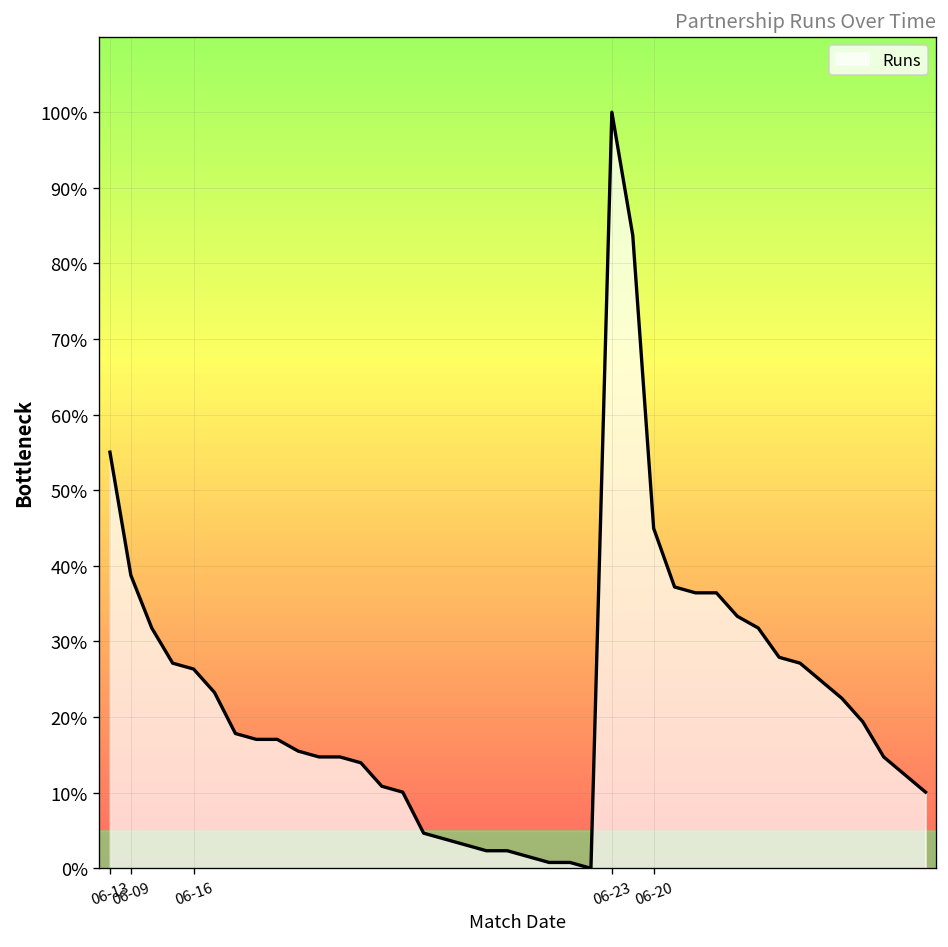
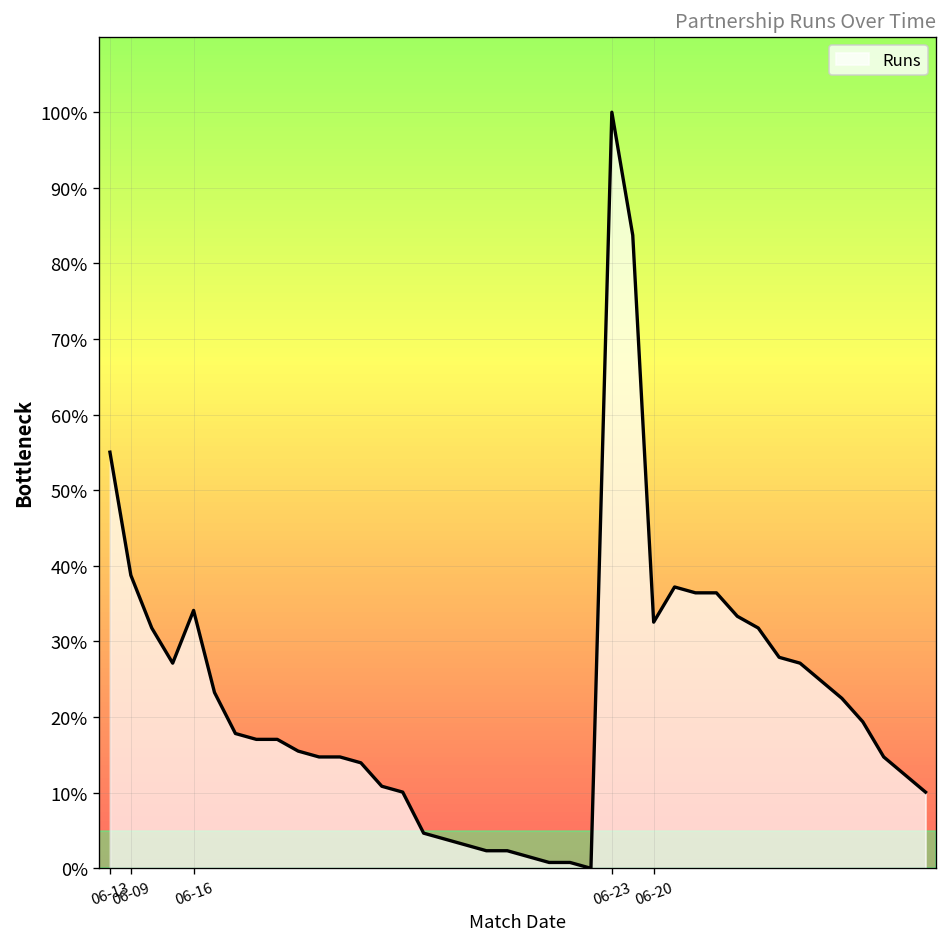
  {
    "06-13": "55%",
    "06-09": "39%",
-   "06-16": "26%",
+   "06-16": "34%",
    "06-23": "100%",
-   "06-20": "45%"
+   "06-20": "33%"
  }
